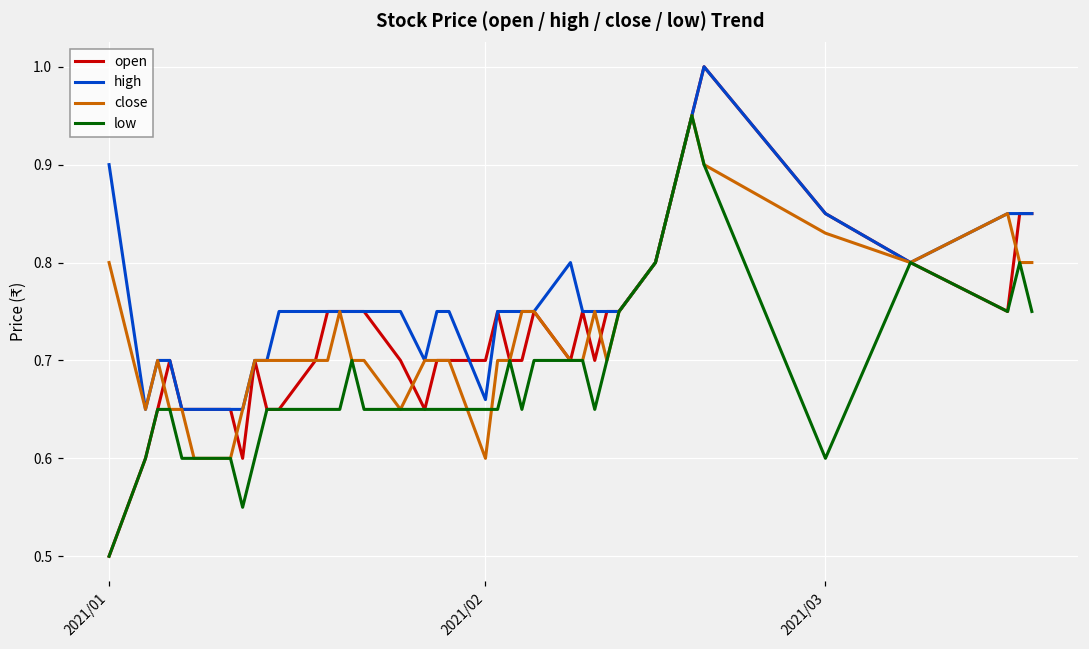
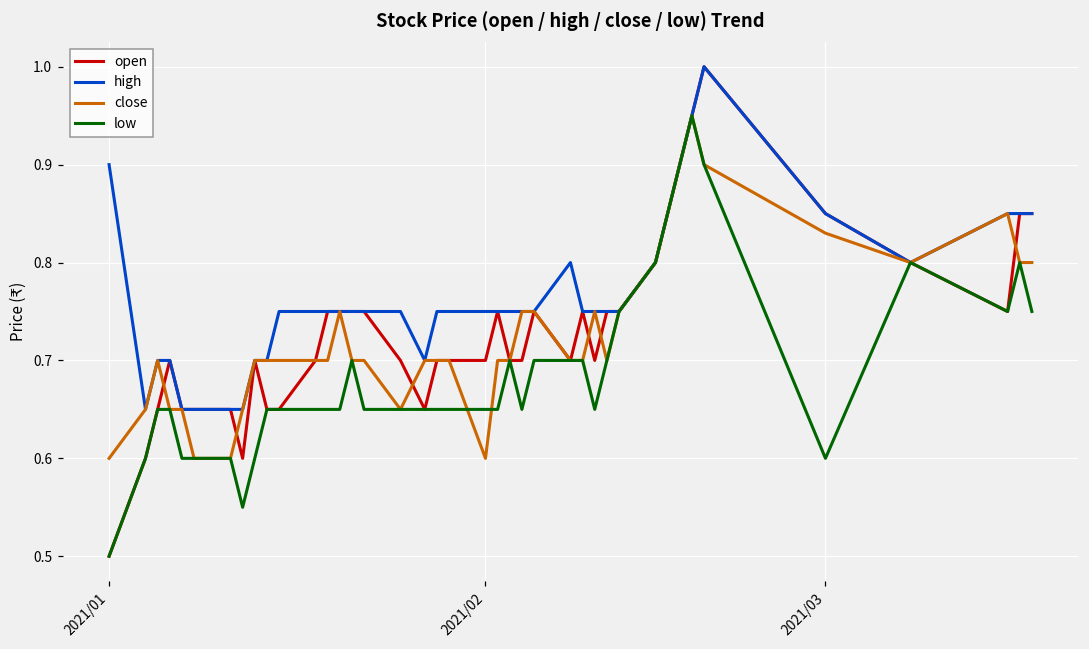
  {
    "open": {
      "2021/02": 0.70
    },
    "high": {
      "2021/01": 0.90,
-     "2021/02": 0.66
+     "2021/02": 0.75
    },
    "close": {
-     "2021/01": 0.8,
+     "2021/01": 0.6,
      "2021/02": 0.6,
      "2021/03": 0.83
    },
    "low": {
      "2021/02": 0.65,
      "2021/03": 0.60
    }
  }
